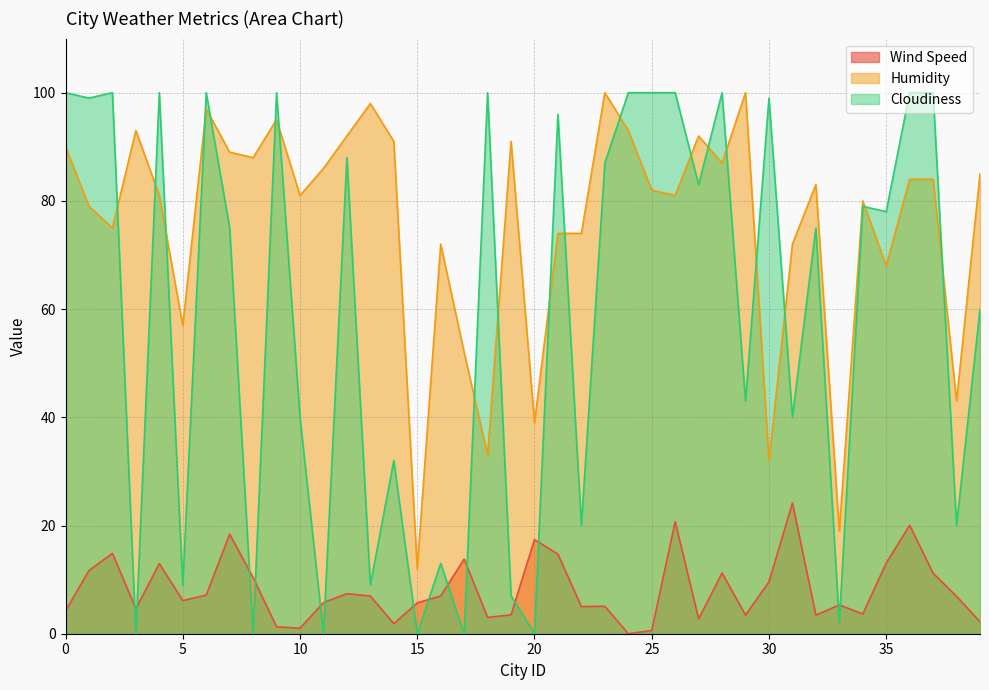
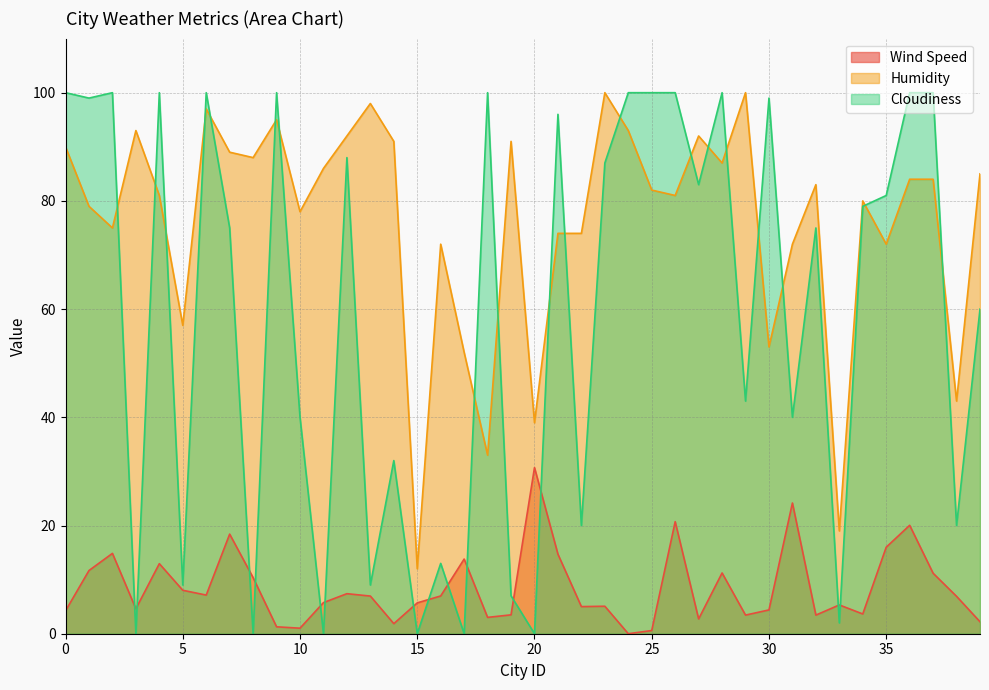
  {
    "Wind Speed": {
      "0": 4,
-     "5": 6,
+     "5": 8,
      "10": 1,
      "15": 6,
-     "20": 17,
+     "20": 31,
      "25": 1,
-     "30": 10,
-     "35": 13
+     "30": 4,
+     "35": 16
    },
    "Humidity": {
      "0": 90,
      "5": 57,
-     "10": 81,
+     "10": 78,
      "15": 12,
      "20": 39,
      "25": 82,
-     "30": 32,
-     "35": 68
+     "30": 53,
+     "35": 72
    },
    "Cloudiness": {
      "0": 100,
      "5": 9,
      "10": 40,
      "15": 0,
      "20": 0,
      "25": 100,
      "30": 99,
-     "35": 78
+     "35": 81
    }
  }
